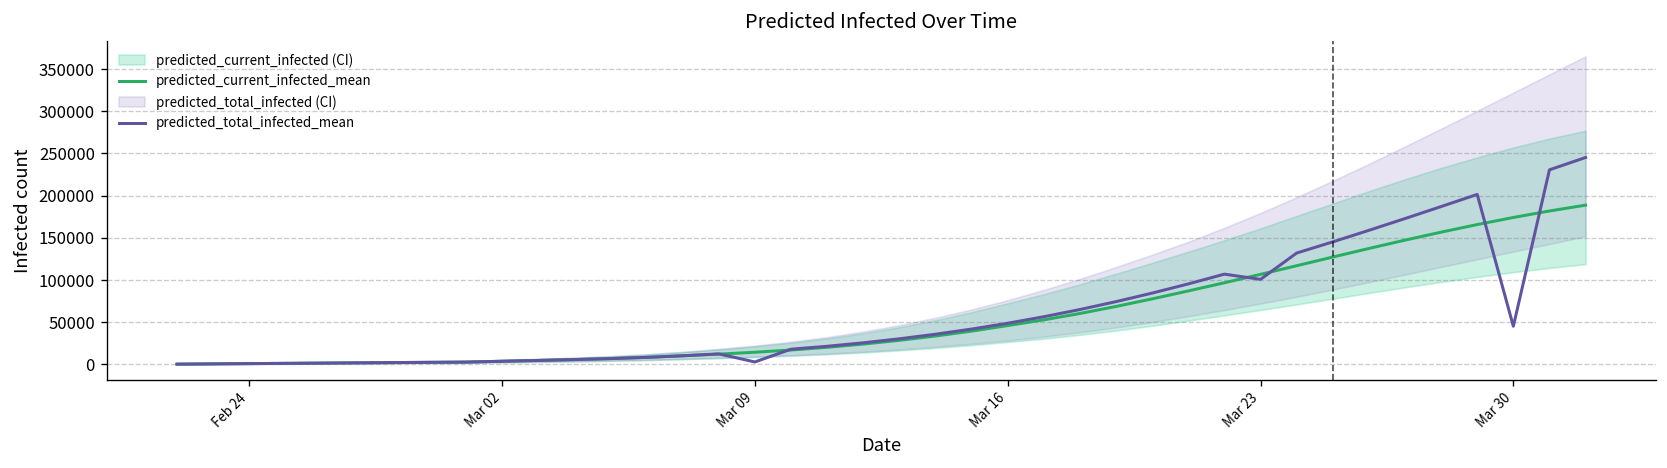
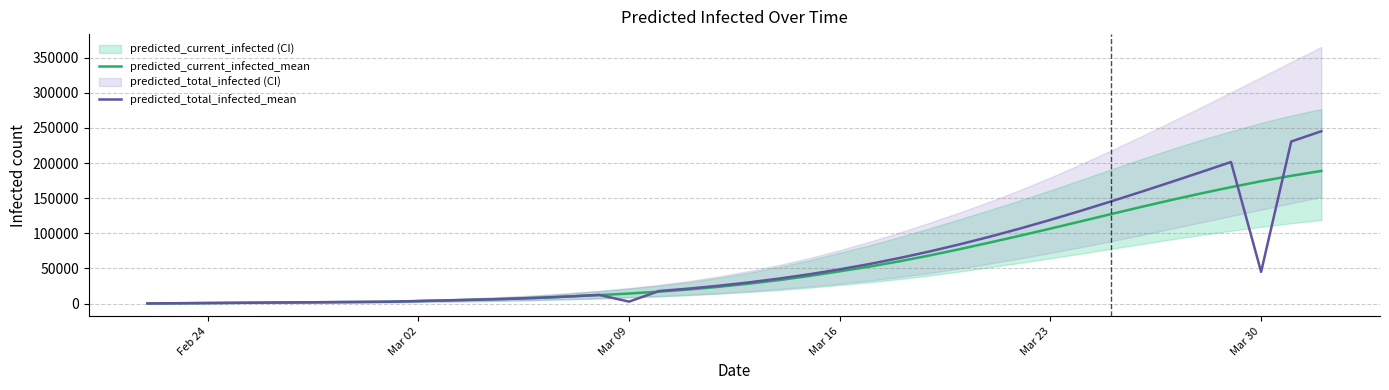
  {
    "predicted_total_infected_mean": {
      "Mar 09": 0,
-     "Mar 23": 100000,
+     "Mar 23": 120000,
      "Mar 30": 50000
    }
  }
